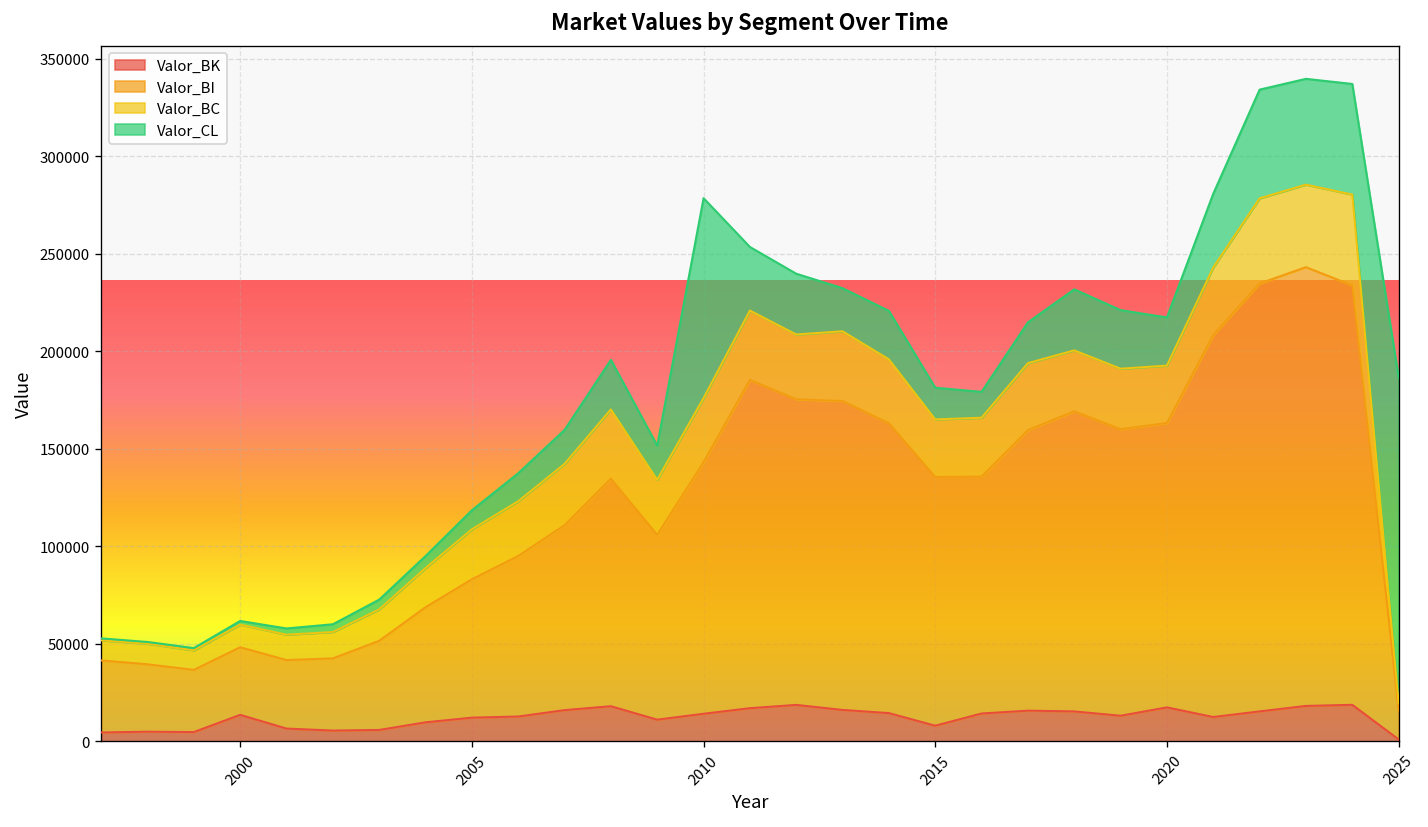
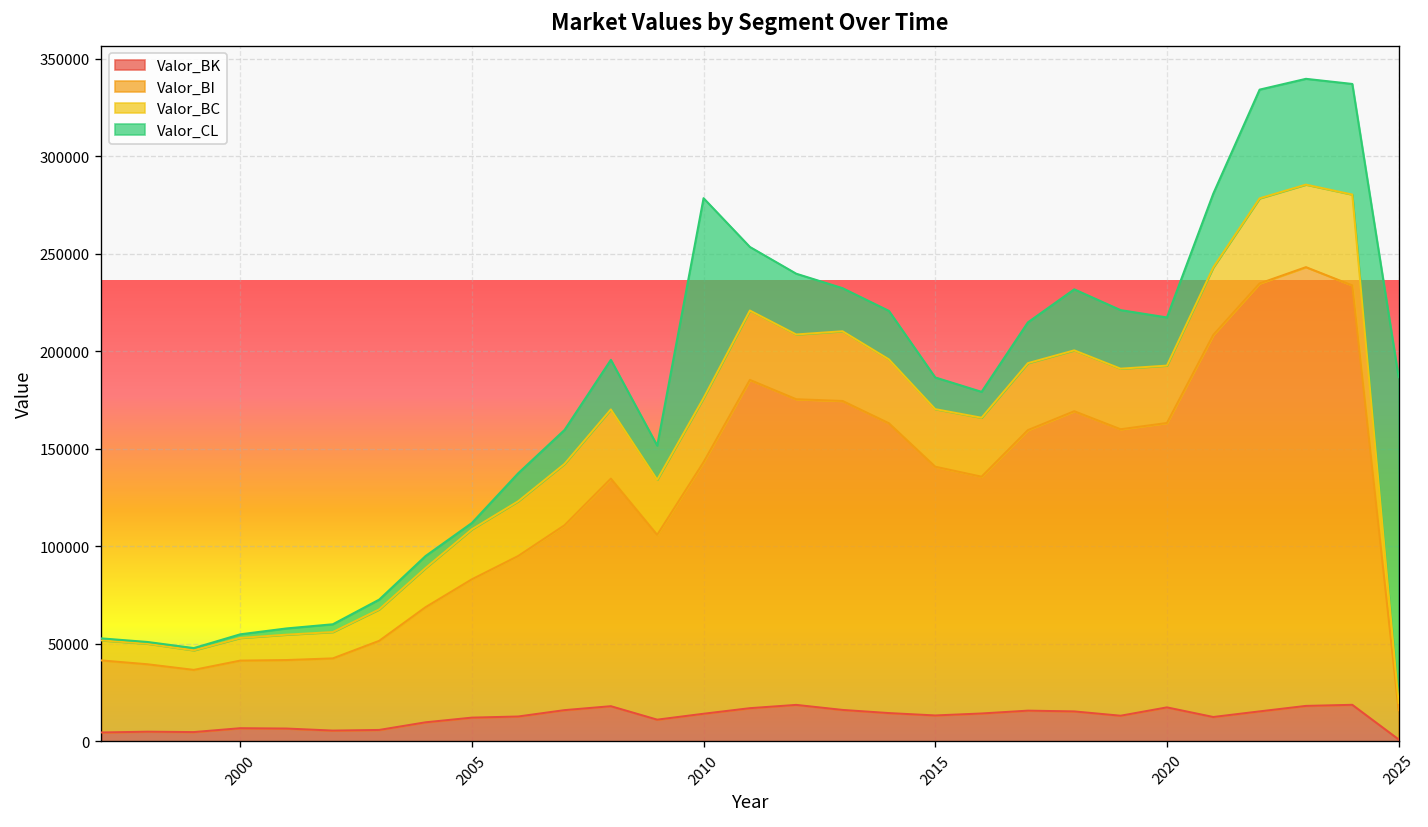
  {
    "Valor_BK": {
-     "2000": 14000,
+     "2000": 7000,
      "2005": 12000,
      "2010": 14000,
-     "2015": 8000,
+     "2015": 13000,
      "2020": 17000,
      "2025": 1000
    },
    "Valor_CL": {
      "2000": 2000,
-     "2005": 10000,
+     "2005": 3000,
      "2010": 102000,
      "2015": 16000,
      "2020": 25000,
      "2025": 167000
    }
  }
